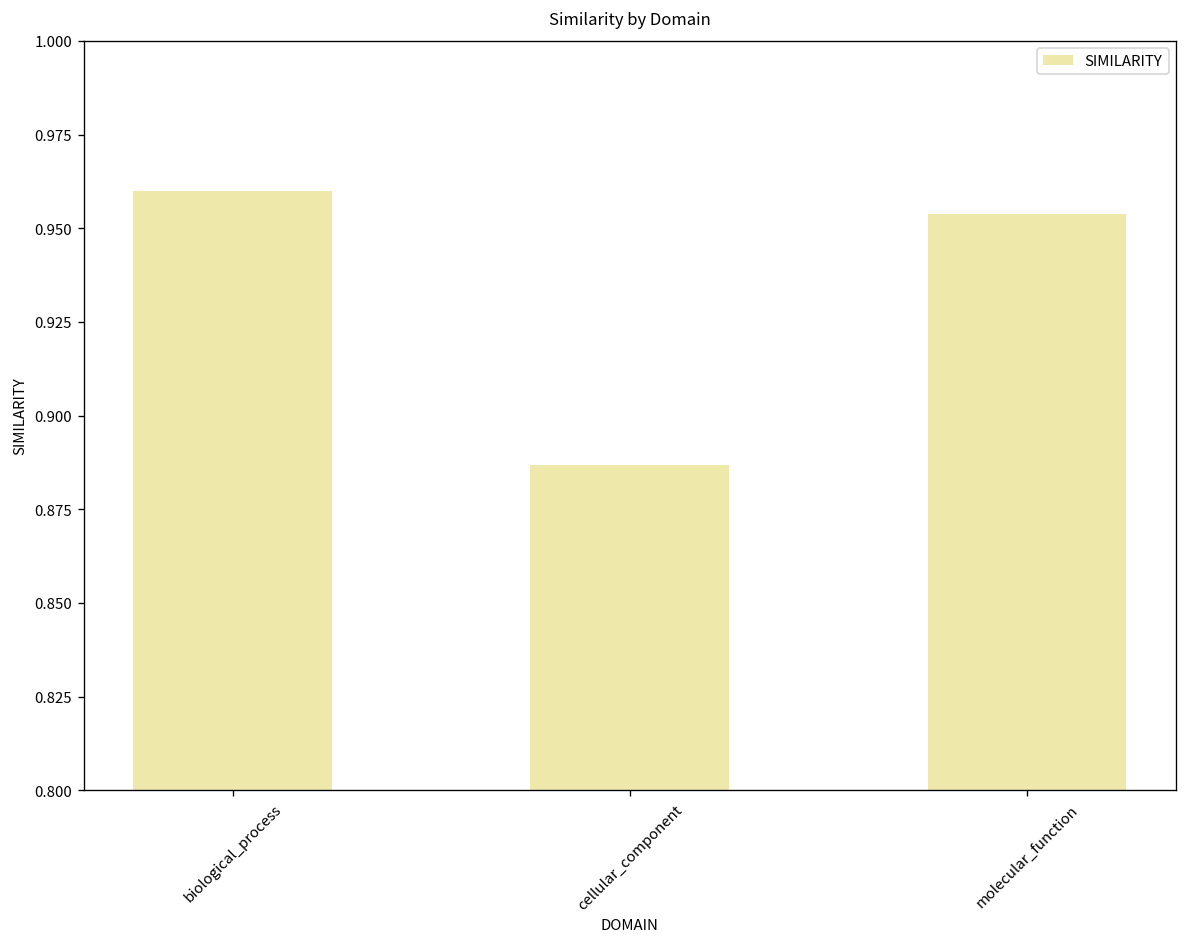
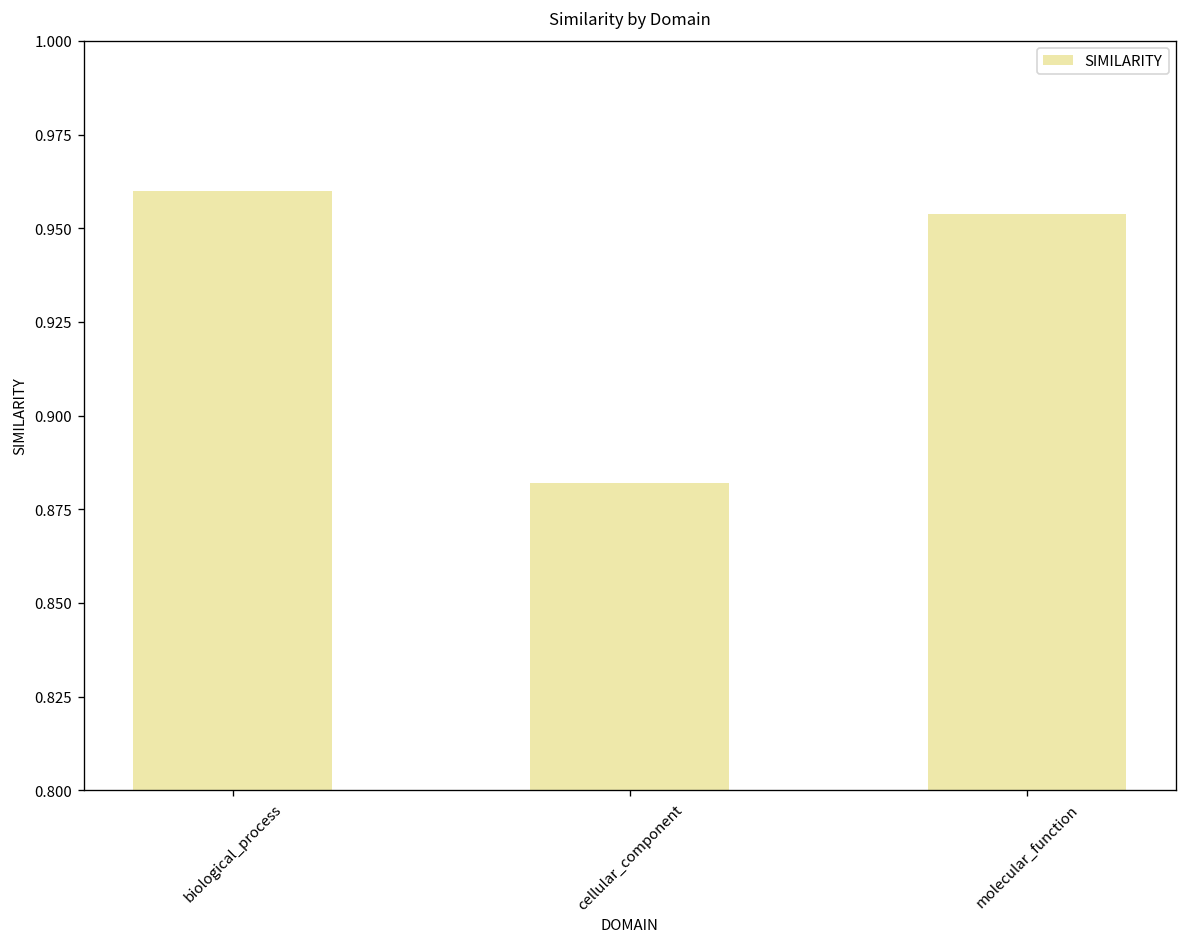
  {
    "biological_process": 0.960,
-   "cellular_component": 0.887,
+   "cellular_component": 0.882,
    "molecular_function": 0.954
  }
